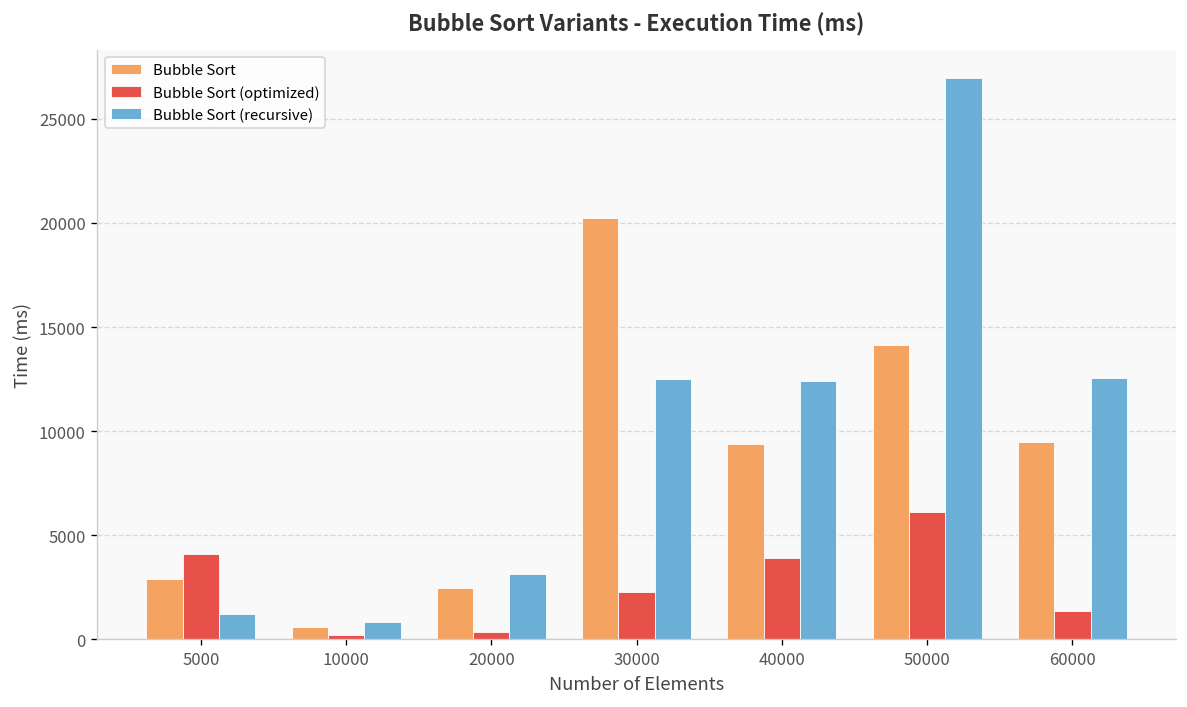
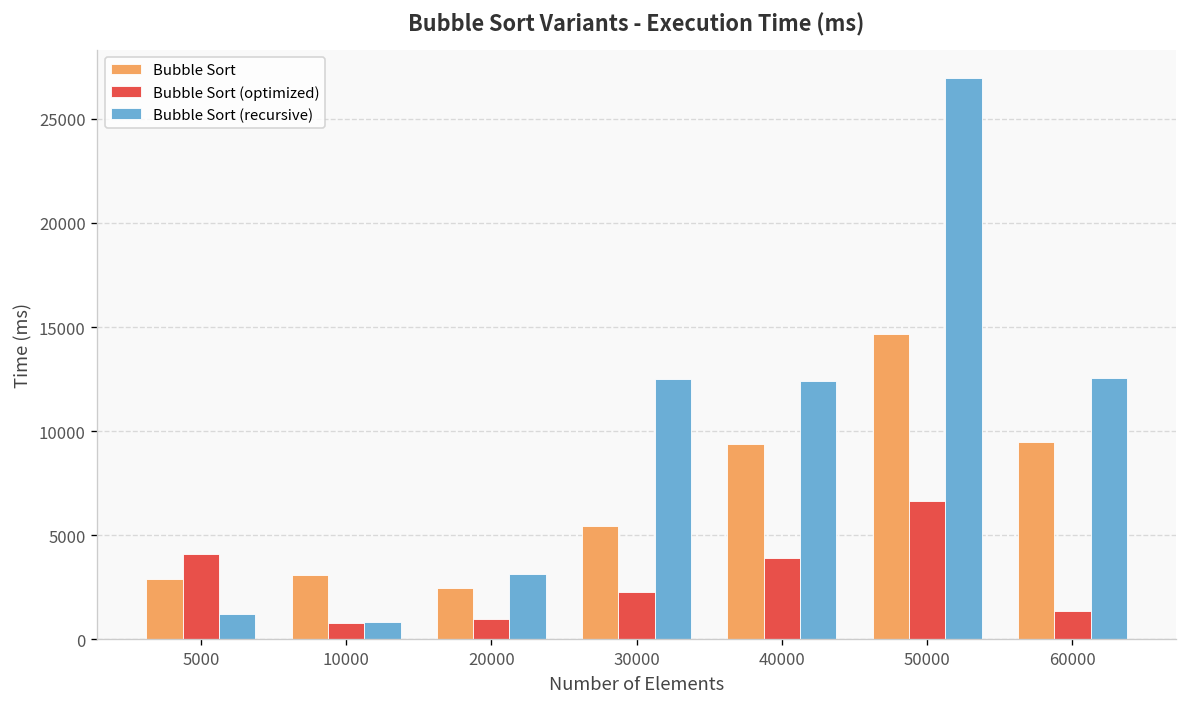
  {
    "Bubble Sort": {
      "5000": 2900,
-     "10000": 600,
+     "10000": 3100,
      "20000": 2500,
-     "30000": 20200,
+     "30000": 5400,
      "40000": 9400,
-     "50000": 14100,
+     "50000": 14700,
      "60000": 9500
    },
    "Bubble Sort (optimized)": {
      "5000": 4100,
-     "10000": 200,
-     "20000": 400,
+     "10000": 800,
+     "20000": 1000,
      "30000": 2300,
      "40000": 3900,
-     "50000": 6100,
+     "50000": 6600,
      "60000": 1300
    },
    "Bubble Sort (recursive)": {
      "5000": 1200,
      "10000": 800,
      "20000": 3100,
      "30000": 12500,
      "40000": 12400,
      "50000": 27000,
      "60000": 12500
    }
  }
